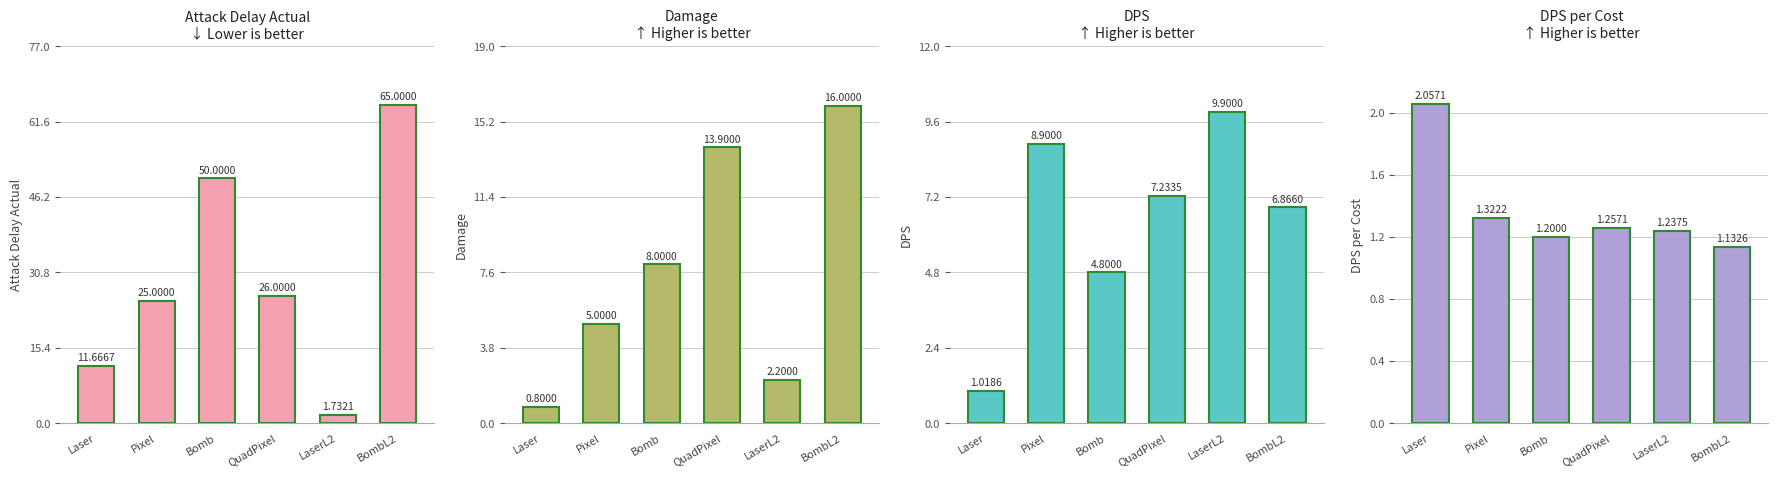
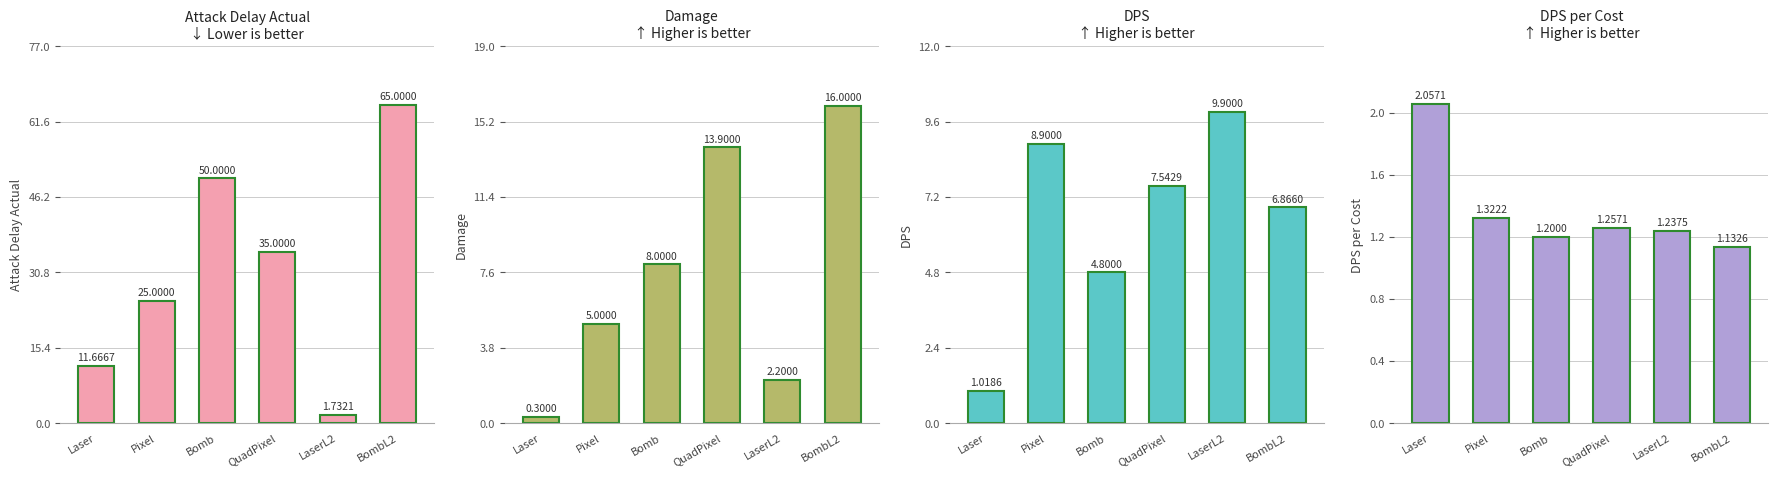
  {
    "Attack Delay Actual ↓ Lower is better": {
      "Laser": 11.6667,
      "Pixel": 25.0000,
      "Bomb": 50.0000,
-     "QuadPixel": 26.0000,
+     "QuadPixel": 35.0000,
      "LaserL2": 1.7321,
      "BombL2": 65.0000
    },
    "Damage ↑ Higher is better": {
-     "Laser": 0.8000,
+     "Laser": 0.3000,
      "Pixel": 5.0000,
      "Bomb": 8.0000,
      "QuadPixel": 13.9000,
      "LaserL2": 2.2000,
      "BombL2": 16.0000
    },
    "DPS ↑ Higher is better": {
      "Laser": 1.0186,
      "Pixel": 8.9000,
      "Bomb": 4.8000,
-     "QuadPixel": 7.2335,
+     "QuadPixel": 7.5429,
      "LaserL2": 9.9000,
      "BombL2": 6.8660
    },
    "DPS per Cost ↑ Higher is better": {
      "Laser": 2.0571,
      "Pixel": 1.3222,
      "Bomb": 1.2000,
      "QuadPixel": 1.2571,
      "LaserL2": 1.2375,
      "BombL2": 1.1326
    }
  }
